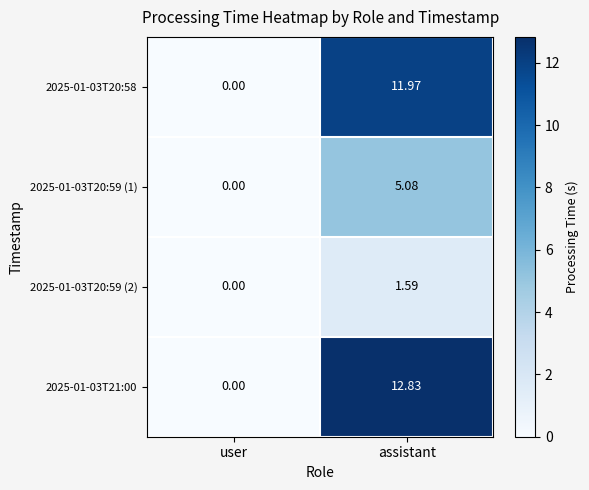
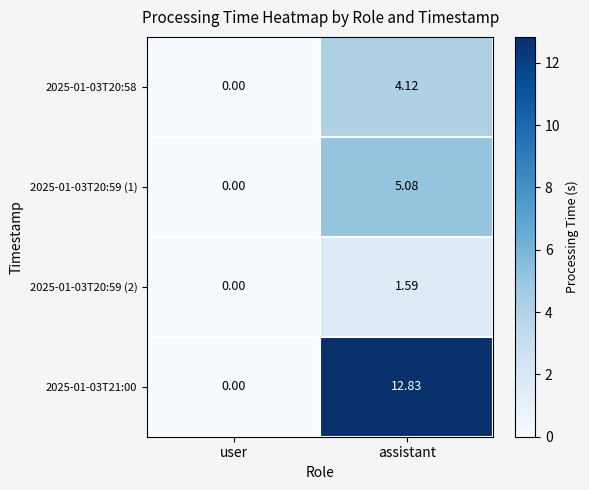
  {
    "2025-01-03T20:58": {
      "user": 0.00,
-     "assistant": 11.97
+     "assistant": 4.12
    },
    "2025-01-03T20:59 (1)": {
      "user": 0.00,
      "assistant": 5.08
    },
    "2025-01-03T20:59 (2)": {
      "user": 0.00,
      "assistant": 1.59
    },
    "2025-01-03T21:00": {
      "user": 0.00,
      "assistant": 12.83
    }
  }
